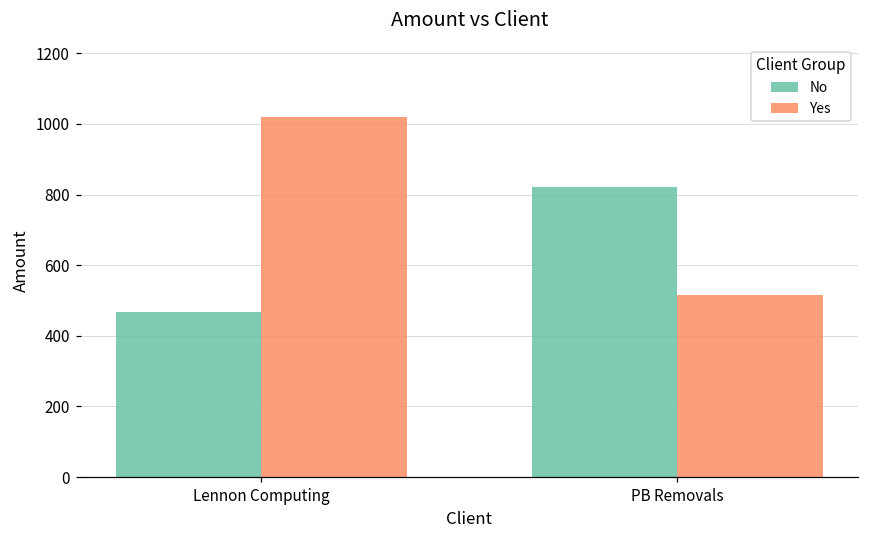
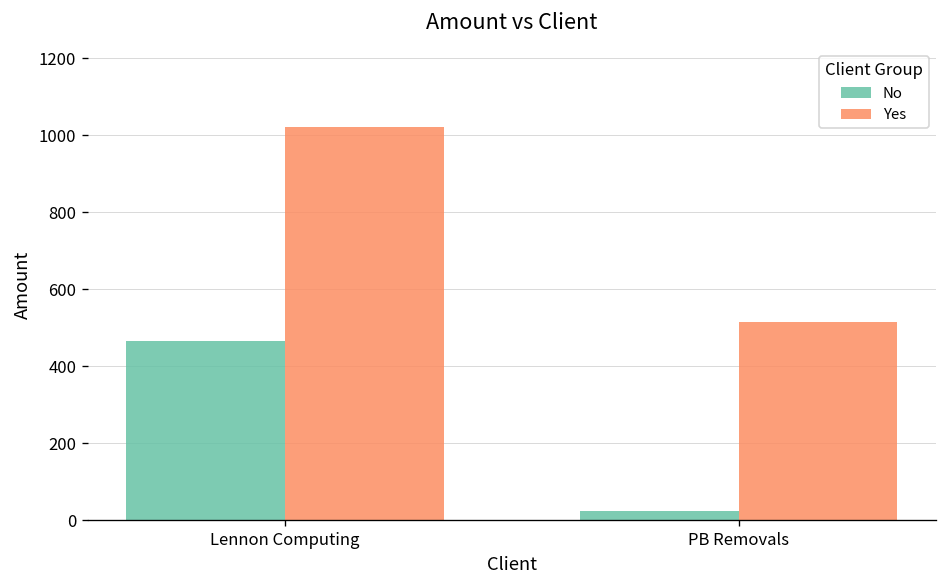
  {
    "No": {
      "Lennon Computing": 470,
-     "PB Removals": 820
+     "PB Removals": 30
    },
    "Yes": {
      "Lennon Computing": 1020,
      "PB Removals": 520
    }
  }
